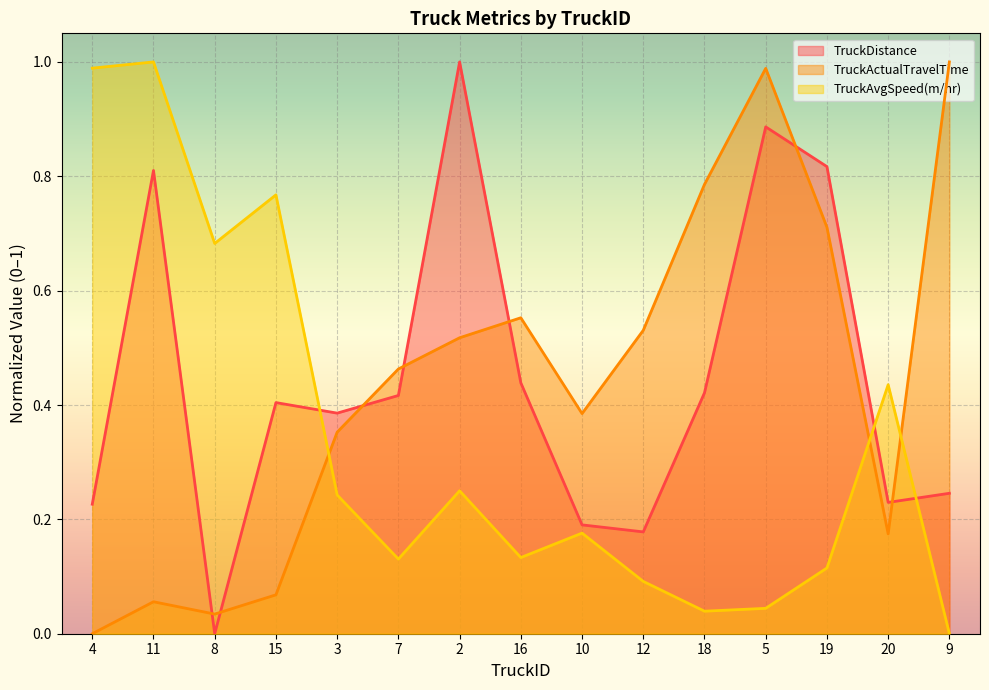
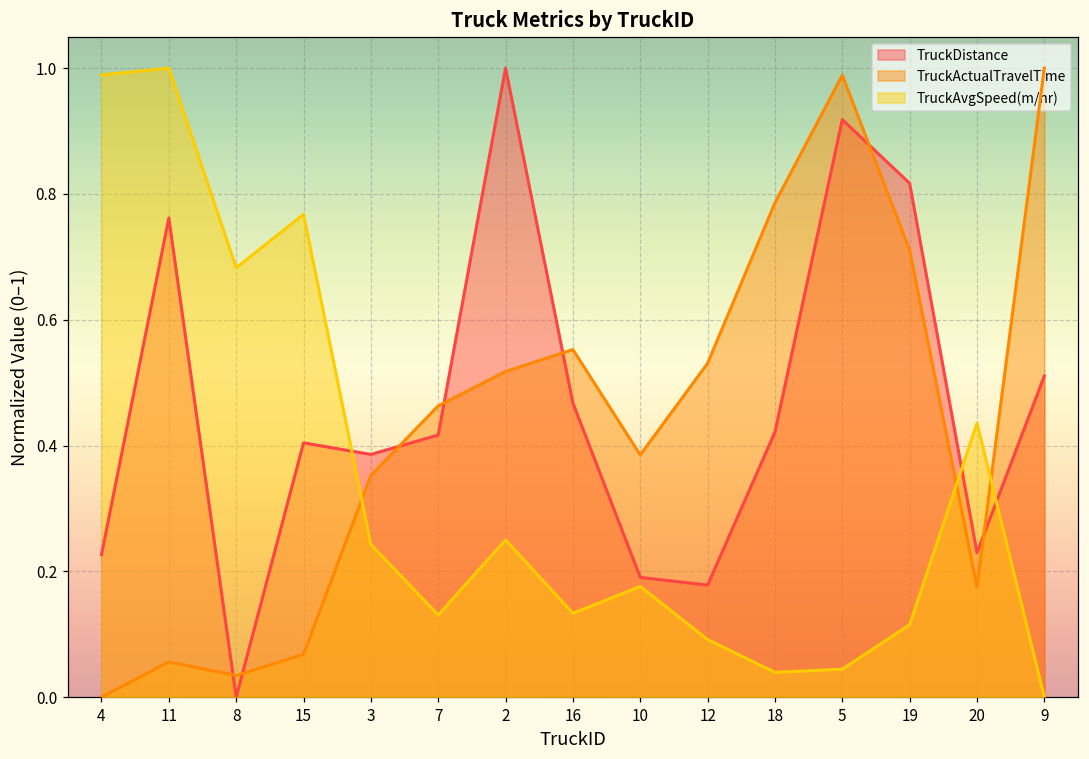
  {
    "TruckDistance": {
      "4": 0.23,
-     "11": 0.81,
+     "11": 0.76,
      "8": 0.00,
      "15": 0.40,
      "3": 0.39,
      "7": 0.42,
      "2": 1.00,
-     "16": 0.44,
+     "16": 0.47,
      "10": 0.19,
      "12": 0.18,
      "18": 0.42,
-     "5": 0.89,
+     "5": 0.92,
      "19": 0.82,
      "20": 0.23,
-     "9": 0.25
+     "9": 0.51
    }
  }
